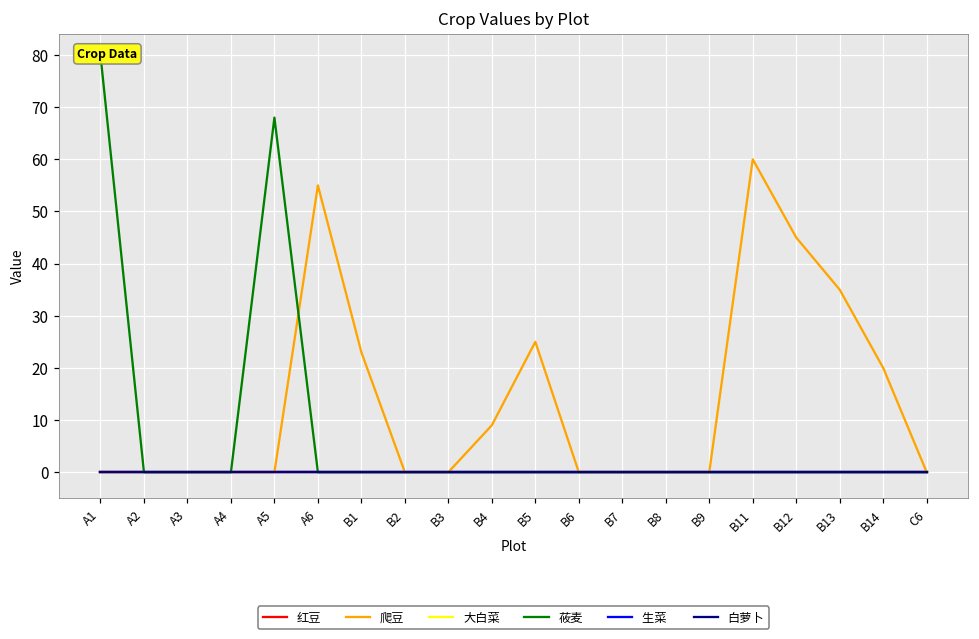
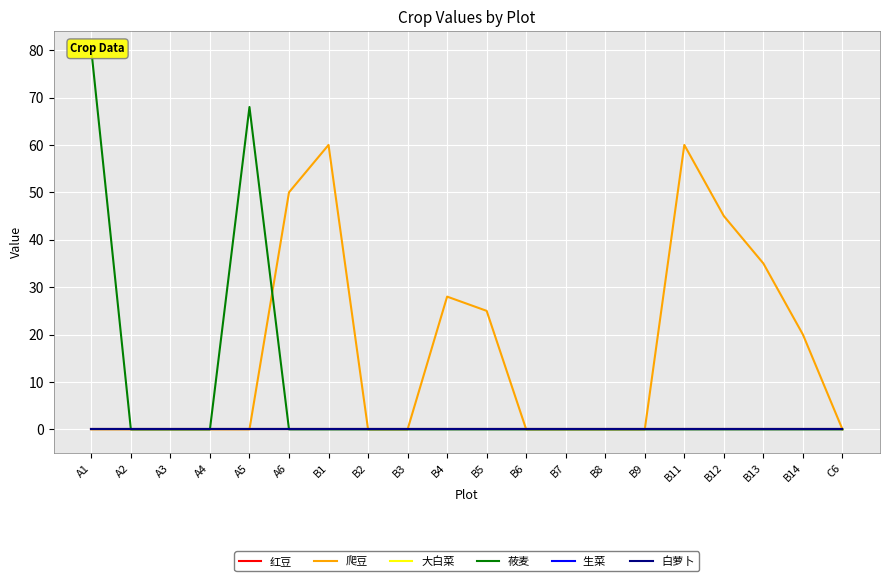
  {
    "爬豆": {
-     "A6": 55,
-     "B1": 23,
-     "B4": 9,
+     "A6": 50,
+     "B1": 60,
+     "B4": 28,
      "B5": 25,
      "B11": 60,
      "B12": 45,
      "B13": 35,
      "B14": 20
    },
    "莜麦": {
      "A5": 68
    }
  }
